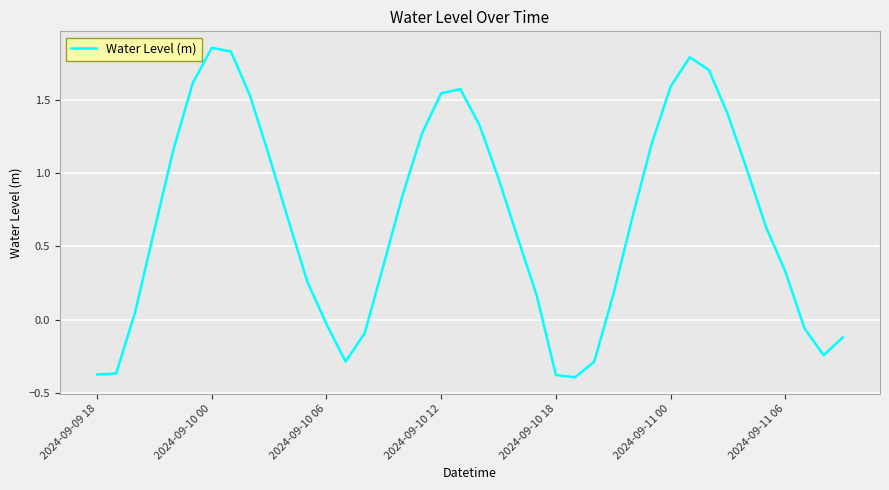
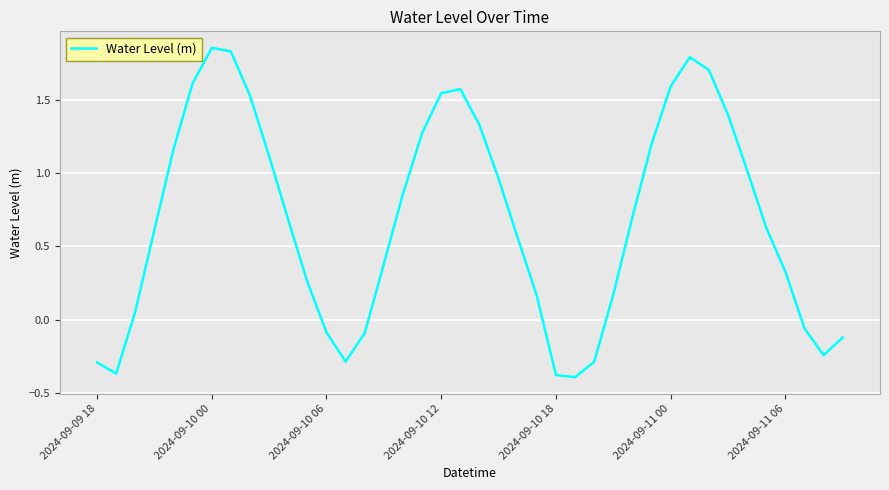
  {
-   "2024-09-09 18": -0.37,
+   "2024-09-09 18": -0.29,
    "2024-09-10 00": 1.85,
-   "2024-09-10 06": -0.03,
+   "2024-09-10 06": -0.09,
    "2024-09-10 12": 1.54,
    "2024-09-10 18": -0.38,
    "2024-09-11 00": 1.59,
    "2024-09-11 06": 0.33
  }
